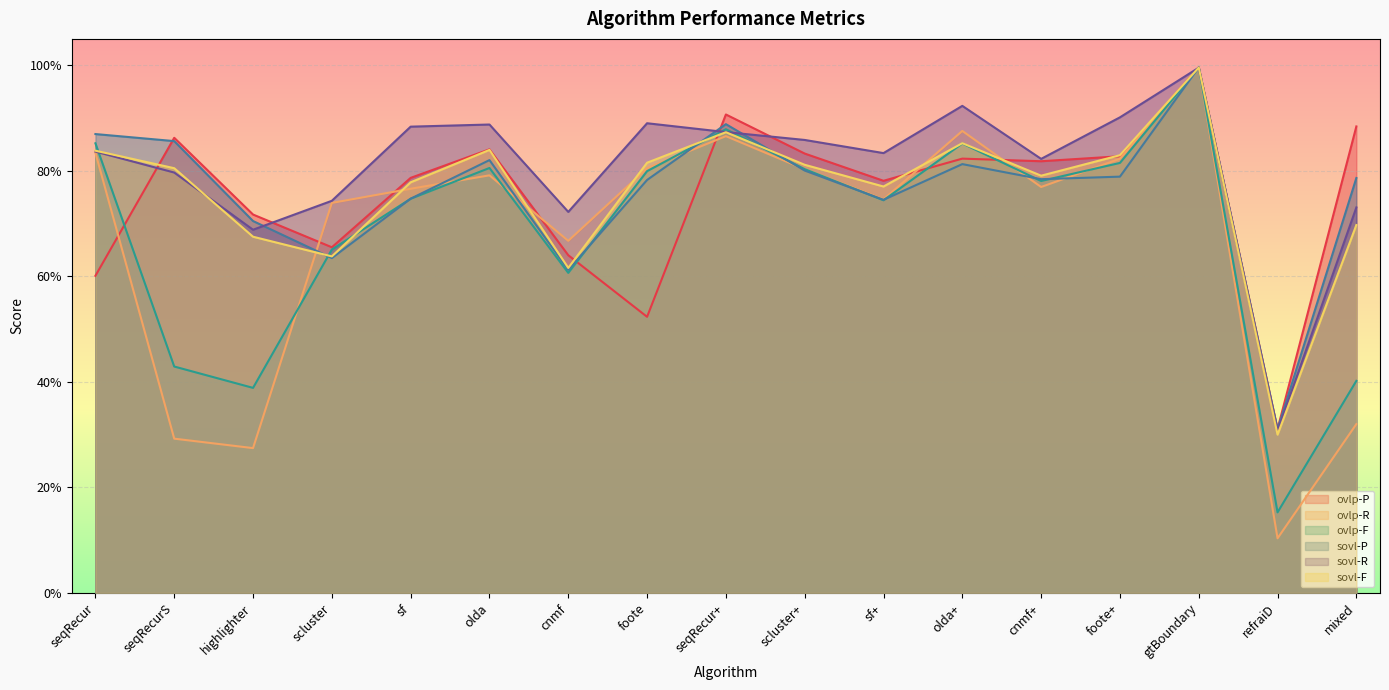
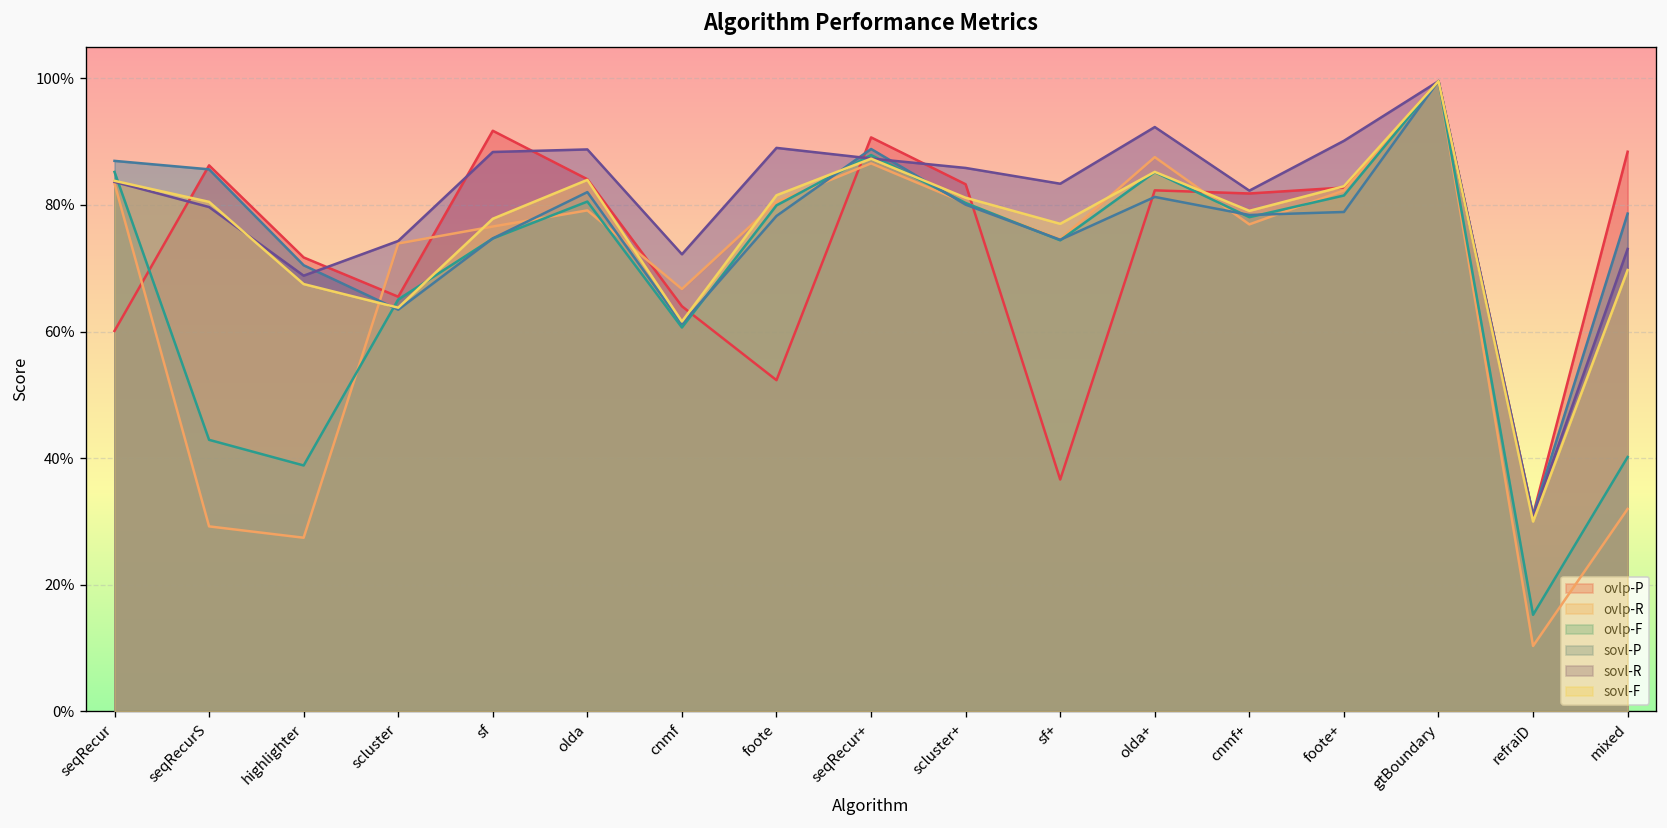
  {
    "ovlp-P": {
      "seqRecur": "60%",
      "seqRecurS": "86%",
      "highlighter": "72%",
-     "sf": "79%",
+     "sf": "92%",
      "cnmf": "64%",
      "foote": "52%",
      "seqRecur+": "91%",
      "scluster+": "83%",
-     "sf+": "78%",
+     "sf+": "37%",
      "olda+": "82%",
      "mixed": "88%"
    }
  }
